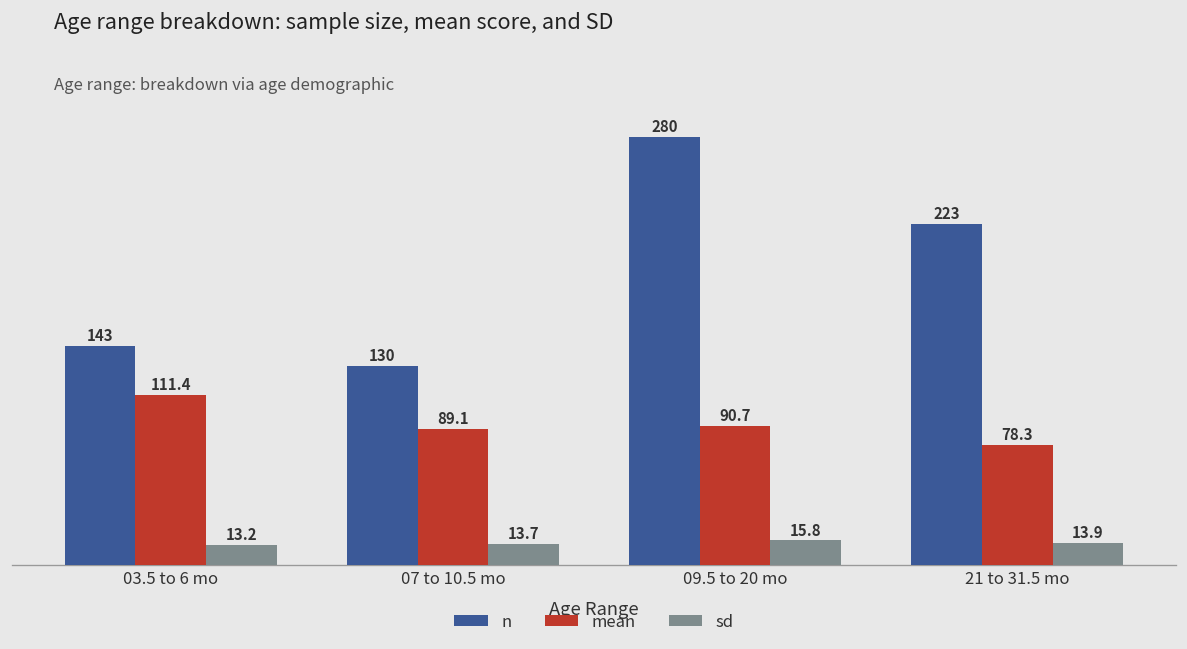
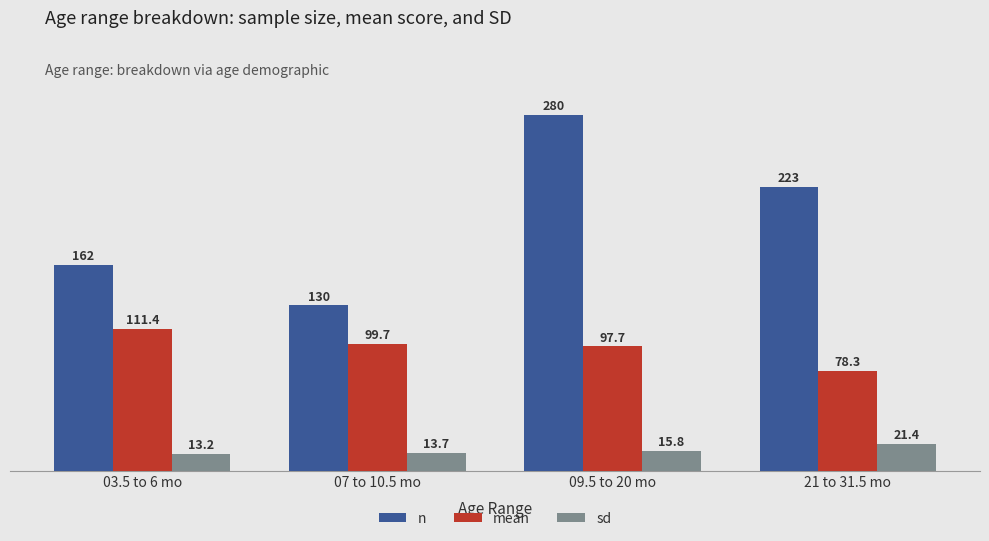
  {
    "n": {
-     "03.5 to 6 mo": 143,
+     "03.5 to 6 mo": 162,
      "07 to 10.5 mo": 130,
      "09.5 to 20 mo": 280,
      "21 to 31.5 mo": 223
    },
    "mean": {
      "03.5 to 6 mo": 111.4,
-     "07 to 10.5 mo": 89.1,
-     "09.5 to 20 mo": 90.7,
+     "07 to 10.5 mo": 99.7,
+     "09.5 to 20 mo": 97.7,
      "21 to 31.5 mo": 78.3
    },
    "sd": {
      "03.5 to 6 mo": 13.2,
      "07 to 10.5 mo": 13.7,
      "09.5 to 20 mo": 15.8,
-     "21 to 31.5 mo": 13.9
+     "21 to 31.5 mo": 21.4
    }
  }
